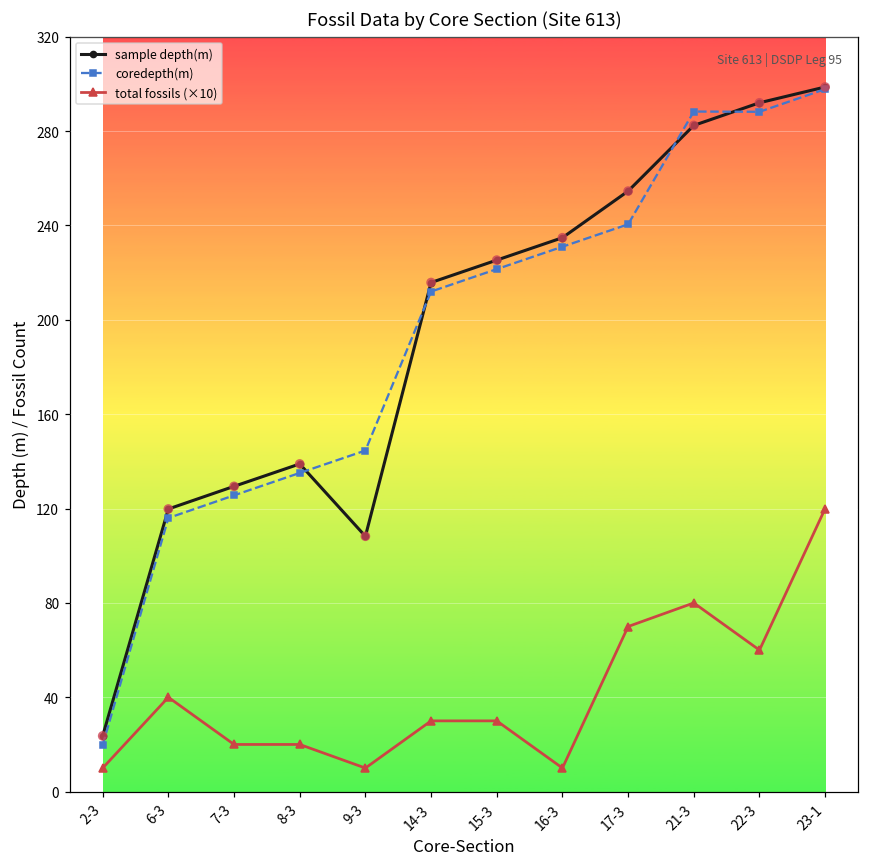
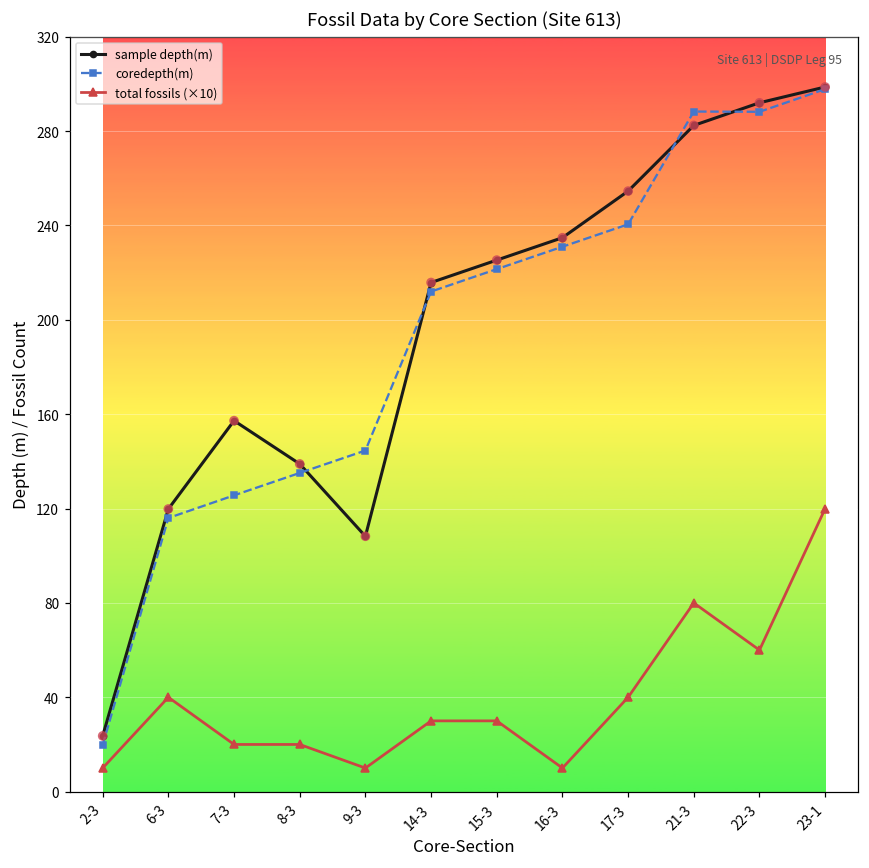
  {
    "sample depth(m)": {
      "2-3": 24,
      "6-3": 120,
-     "7-3": 129,
+     "7-3": 157,
      "8-3": 139,
      "9-3": 108,
      "14-3": 216,
      "15-3": 225,
      "16-3": 235,
      "17-3": 255,
      "21-3": 282,
      "22-3": 292
    },
    "coredepth(m)": {
      "2-3": 20,
      "6-3": 116,
      "7-3": 126,
      "8-3": 135,
      "9-3": 145,
      "14-3": 212,
      "15-3": 222,
      "16-3": 231,
      "17-3": 241,
      "21-3": 288,
      "22-3": 288
    },
    "total fossils (×10)": {
      "2-3": 10,
      "6-3": 40,
      "7-3": 20,
      "8-3": 20,
      "9-3": 10,
      "14-3": 30,
      "15-3": 30,
      "16-3": 10,
-     "17-3": 70,
+     "17-3": 40,
      "21-3": 80,
      "22-3": 60,
      "23-1": 120
    }
  }
